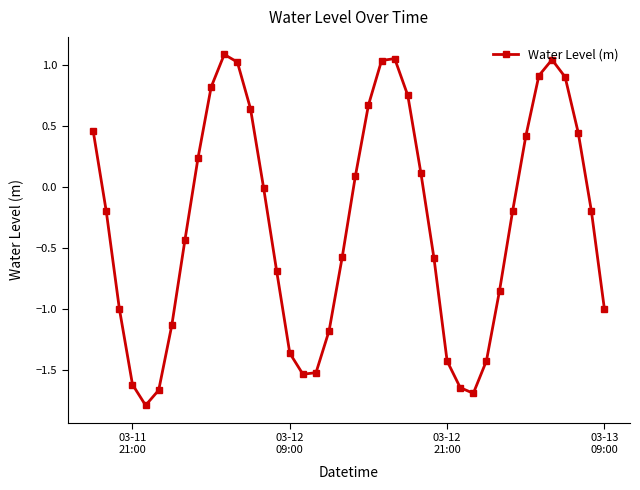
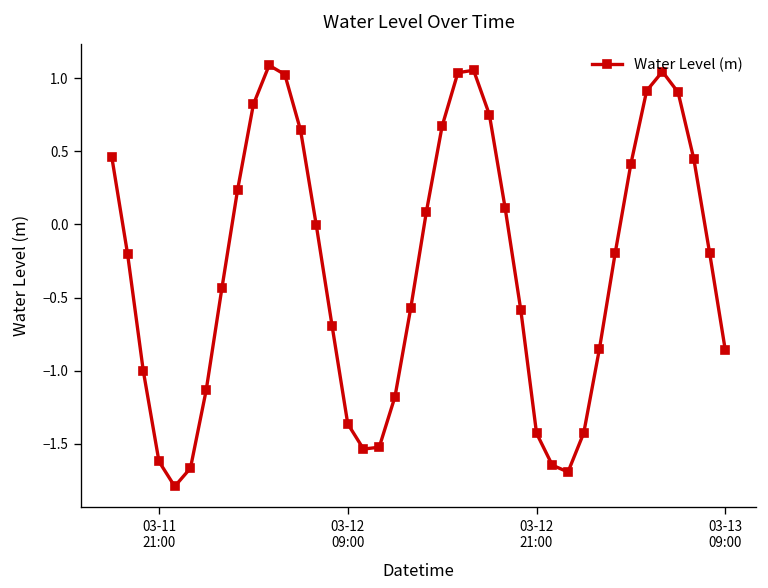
  {
    "03-11 21:00": -1.62,
    "03-12 09:00": -1.36,
    "03-12 21:00": -1.43,
-   "03-13 09:00": -1.00
+   "03-13 09:00": -0.86
  }
